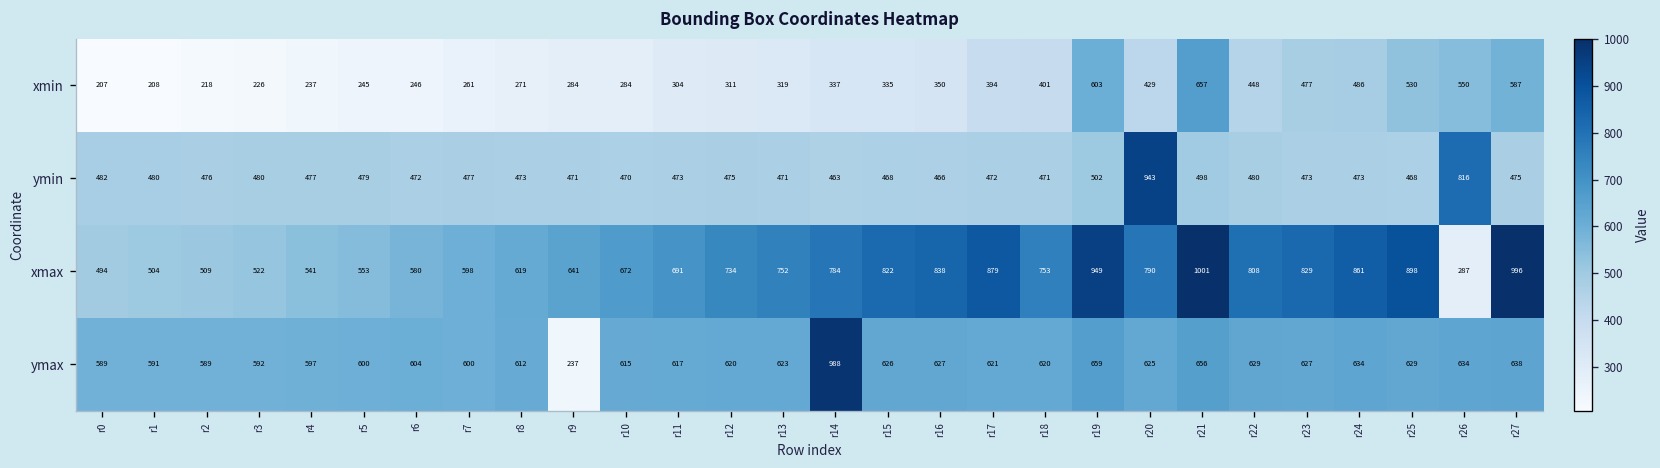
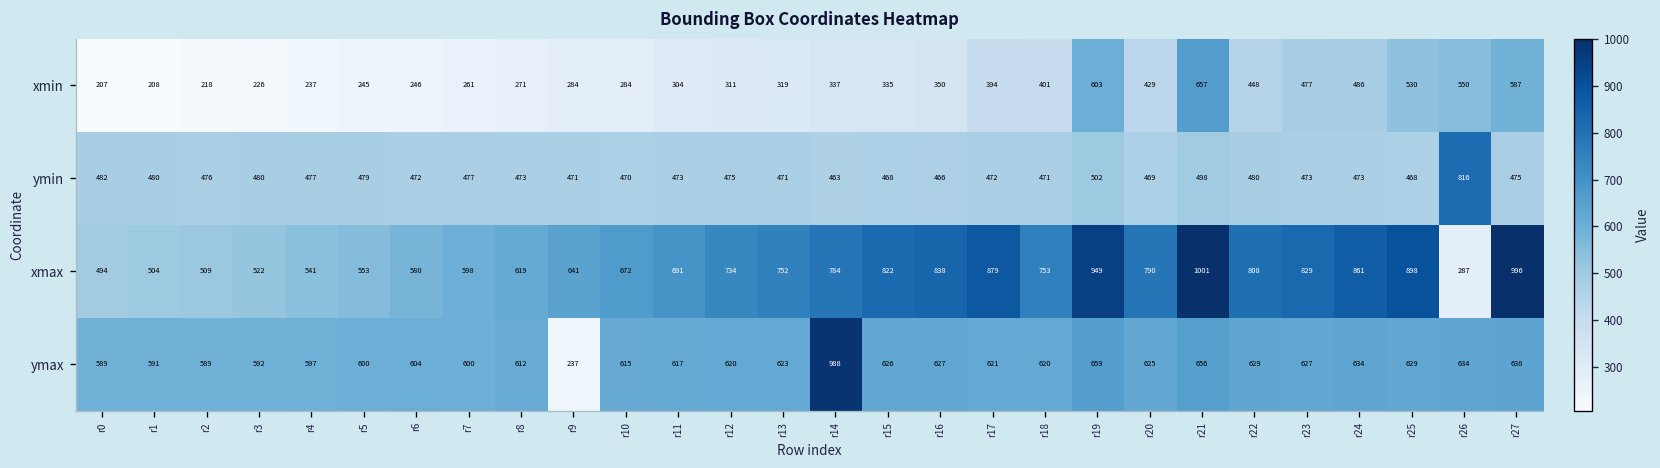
  {
    "xmin": {
      "r0": 207,
      "r1": 208,
      "r2": 218,
      "r3": 226,
      "r4": 237,
      "r5": 245,
      "r6": 246,
      "r7": 261,
      "r8": 271,
      "r9": 284,
      "r10": 284,
      "r11": 304,
      "r12": 311,
      "r13": 319,
      "r14": 337,
      "r15": 335,
      "r16": 350,
      "r17": 394,
      "r18": 401,
      "r19": 603,
      "r20": 429,
      "r21": 657,
      "r22": 448,
      "r23": 477,
      "r24": 486,
      "r25": 530,
      "r26": 550,
      "r27": 587
    },
    "ymin": {
      "r0": 482,
      "r1": 480,
      "r2": 476,
      "r3": 480,
      "r4": 477,
      "r5": 479,
      "r6": 472,
      "r7": 477,
      "r8": 473,
      "r9": 471,
      "r10": 470,
      "r11": 473,
      "r12": 475,
      "r13": 471,
      "r14": 463,
      "r15": 468,
      "r16": 466,
      "r17": 472,
      "r18": 471,
      "r19": 502,
-     "r20": 943,
+     "r20": 469,
      "r21": 498,
      "r22": 480,
      "r23": 473,
      "r24": 473,
      "r25": 468,
      "r26": 816,
      "r27": 475
    },
    "xmax": {
      "r0": 494,
      "r1": 504,
      "r2": 509,
      "r3": 522,
      "r4": 541,
      "r5": 553,
      "r6": 580,
      "r7": 598,
      "r8": 619,
      "r9": 641,
      "r10": 672,
      "r11": 691,
      "r12": 734,
      "r13": 752,
      "r14": 784,
      "r15": 822,
      "r16": 838,
      "r17": 879,
      "r18": 753,
      "r19": 949,
      "r20": 790,
      "r21": 1001,
      "r22": 808,
      "r23": 829,
      "r24": 861,
      "r25": 898,
      "r26": 287,
      "r27": 996
    },
    "ymax": {
      "r0": 589,
      "r1": 591,
      "r2": 589,
      "r3": 592,
      "r4": 597,
      "r5": 600,
      "r6": 604,
      "r7": 600,
      "r8": 612,
      "r9": 237,
      "r10": 615,
      "r11": 617,
      "r12": 620,
      "r13": 623,
      "r14": 988,
      "r15": 626,
      "r16": 627,
      "r17": 621,
      "r18": 620,
      "r19": 659,
      "r20": 625,
      "r21": 656,
      "r22": 629,
      "r23": 627,
      "r24": 634,
      "r25": 629,
      "r26": 634,
      "r27": 638
    }
  }
